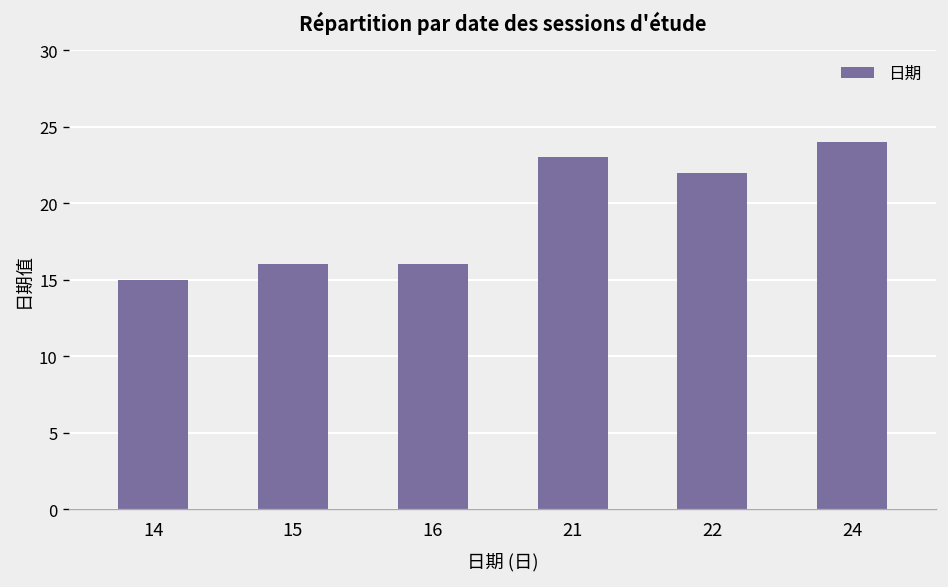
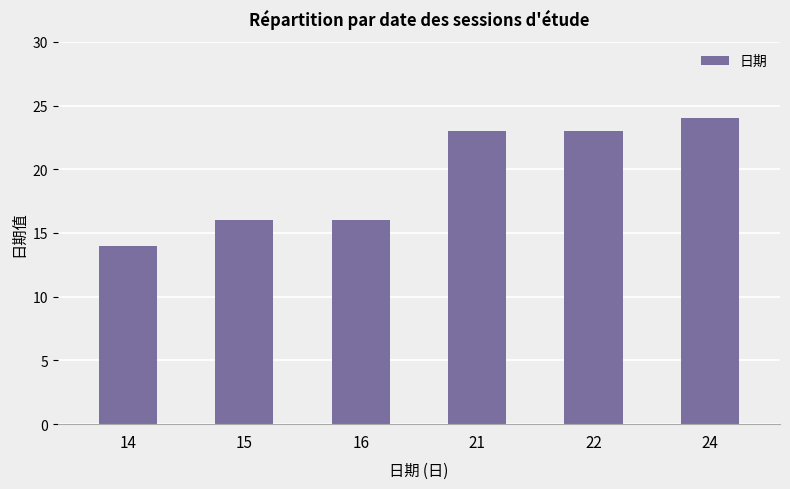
  {
-   "14": 15,
+   "14": 14,
    "15": 16,
    "16": 16,
    "21": 23,
-   "22": 22,
+   "22": 23,
    "24": 24
  }
